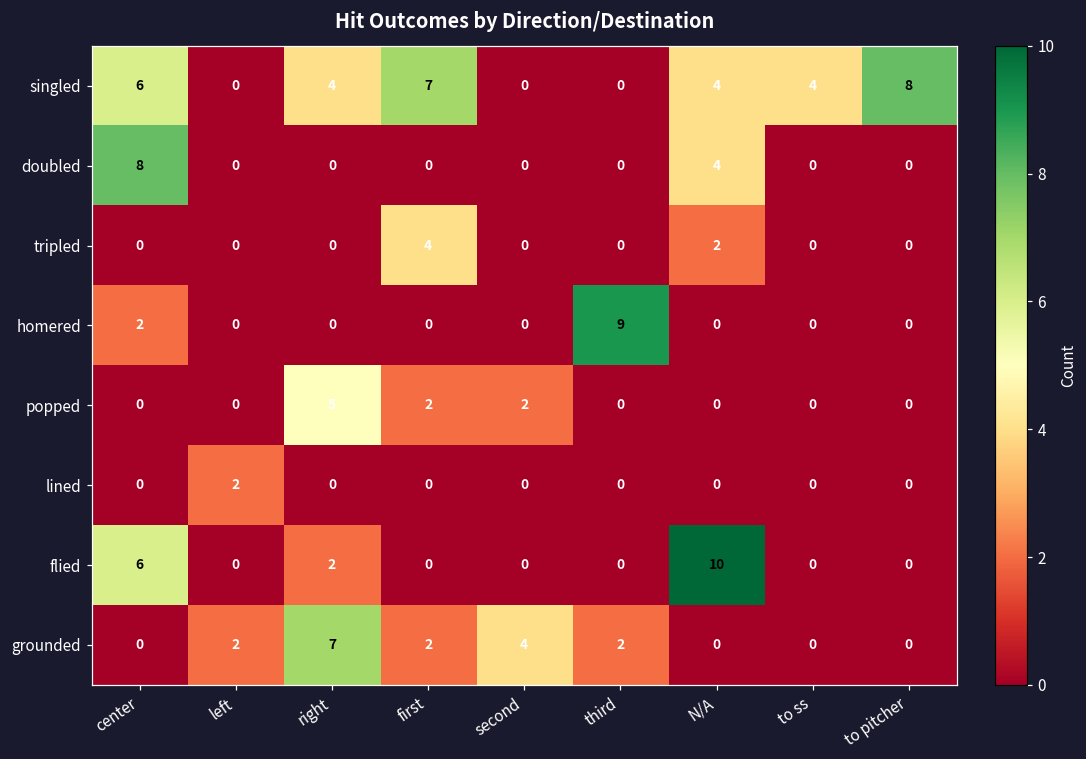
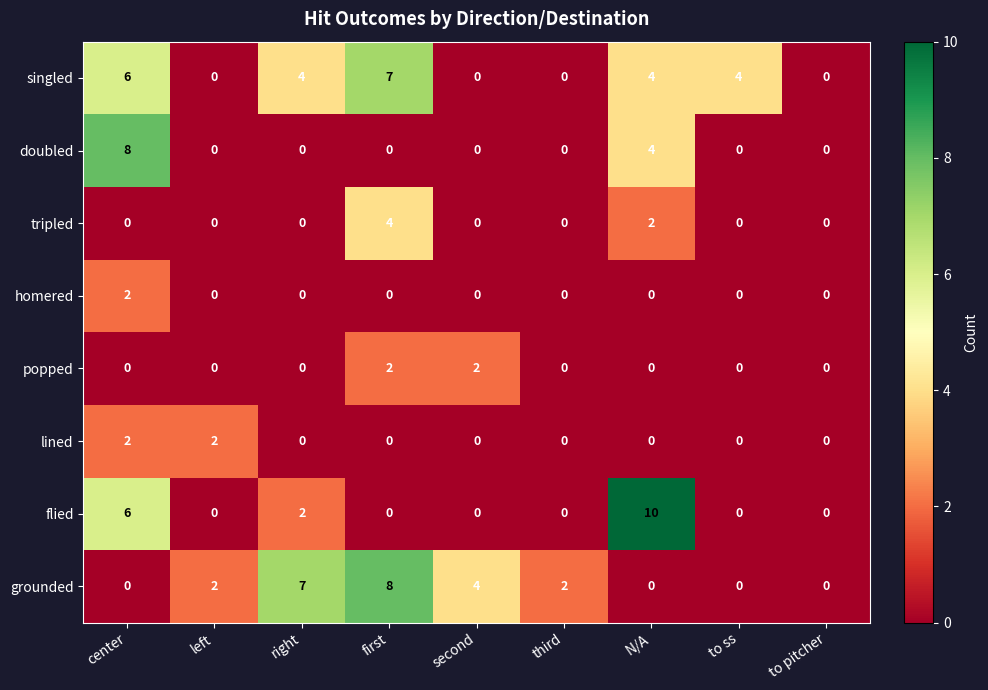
  {
    "singled": {
      "center": 6,
      "left": 0,
      "right": 4,
      "first": 7,
      "second": 0,
      "third": 0,
      "N/A": 4,
      "to ss": 4,
-     "to pitcher": 8
+     "to pitcher": 0
    },
    "doubled": {
      "center": 8,
      "left": 0,
      "right": 0,
      "first": 0,
      "second": 0,
      "third": 0,
      "N/A": 4,
      "to ss": 0,
      "to pitcher": 0
    },
    "tripled": {
      "center": 0,
      "left": 0,
      "right": 0,
      "first": 4,
      "second": 0,
      "third": 0,
      "N/A": 2,
      "to ss": 0,
      "to pitcher": 0
    },
    "homered": {
      "center": 2,
      "left": 0,
      "right": 0,
      "first": 0,
      "second": 0,
-     "third": 9,
+     "third": 0,
      "N/A": 0,
      "to ss": 0,
      "to pitcher": 0
    },
    "popped": {
      "center": 0,
      "left": 0,
-     "right": 5,
+     "right": 0,
      "first": 2,
      "second": 2,
      "third": 0,
      "N/A": 0,
      "to ss": 0,
      "to pitcher": 0
    },
    "lined": {
-     "center": 0,
+     "center": 2,
      "left": 2,
      "right": 0,
      "first": 0,
      "second": 0,
      "third": 0,
      "N/A": 0,
      "to ss": 0,
      "to pitcher": 0
    },
    "flied": {
      "center": 6,
      "left": 0,
      "right": 2,
      "first": 0,
      "second": 0,
      "third": 0,
      "N/A": 10,
      "to ss": 0,
      "to pitcher": 0
    },
    "grounded": {
      "center": 0,
      "left": 2,
      "right": 7,
-     "first": 2,
+     "first": 8,
      "second": 4,
      "third": 2,
      "N/A": 0,
      "to ss": 0,
      "to pitcher": 0
    }
  }
